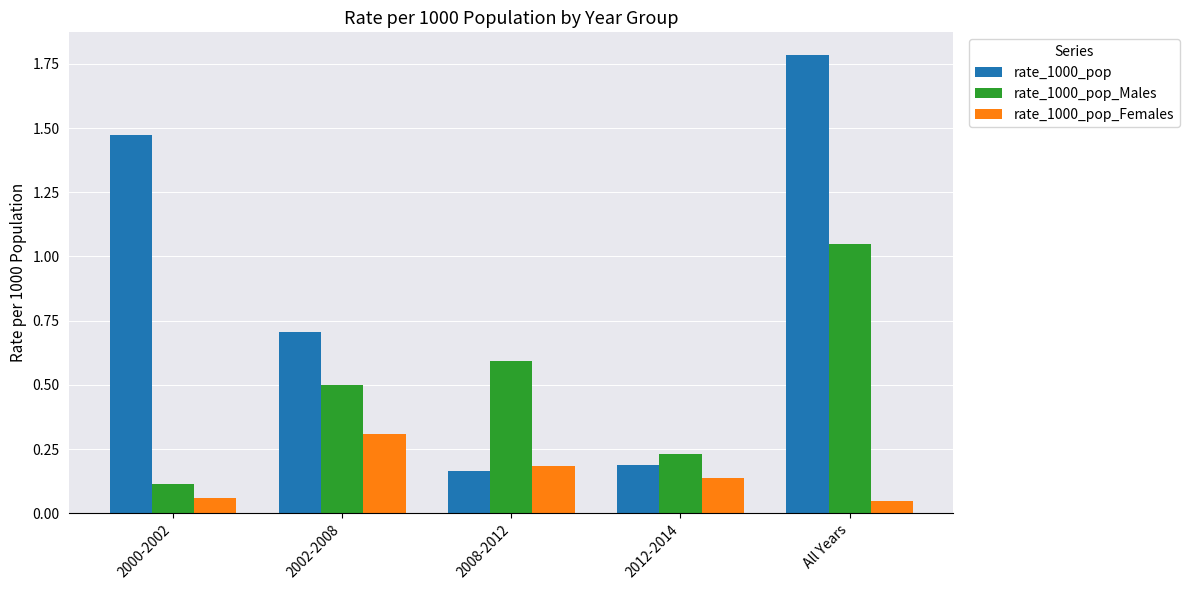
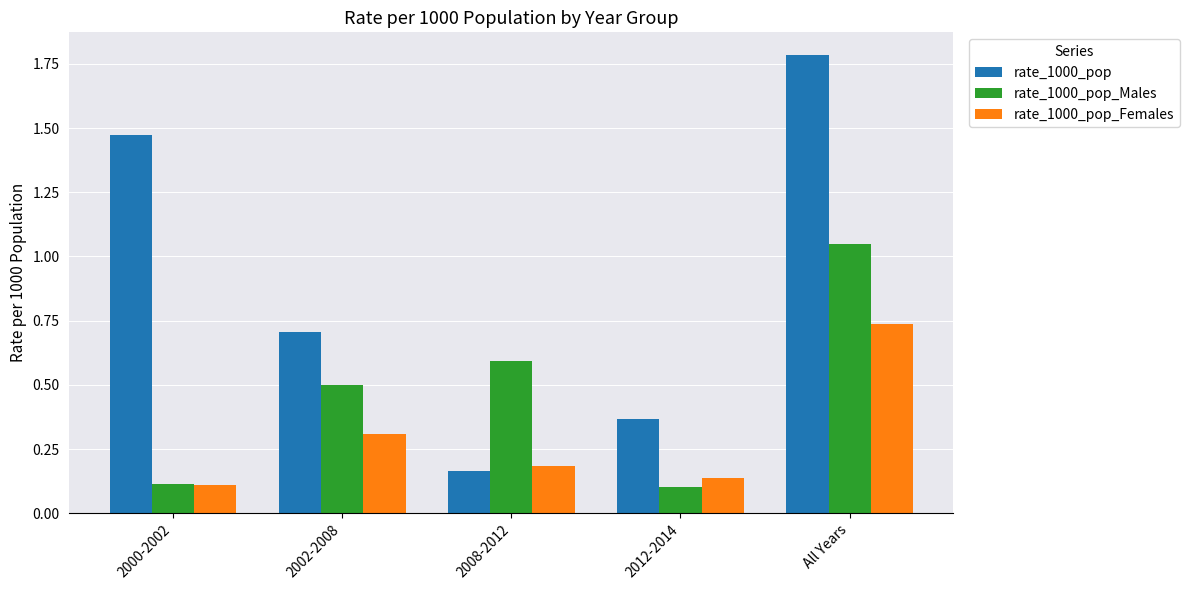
  {
    "rate_1000_pop": {
      "2000-2002": 1.47,
      "2002-2008": 0.71,
      "2008-2012": 0.16,
-     "2012-2014": 0.19,
+     "2012-2014": 0.37,
      "All Years": 1.78
    },
    "rate_1000_pop_Males": {
      "2000-2002": 0.11,
      "2002-2008": 0.50,
      "2008-2012": 0.59,
-     "2012-2014": 0.23,
+     "2012-2014": 0.10,
      "All Years": 1.05
    },
    "rate_1000_pop_Females": {
-     "2000-2002": 0.06,
+     "2000-2002": 0.11,
      "2002-2008": 0.31,
      "2008-2012": 0.18,
      "2012-2014": 0.14,
-     "All Years": 0.05
+     "All Years": 0.74
    }
  }
